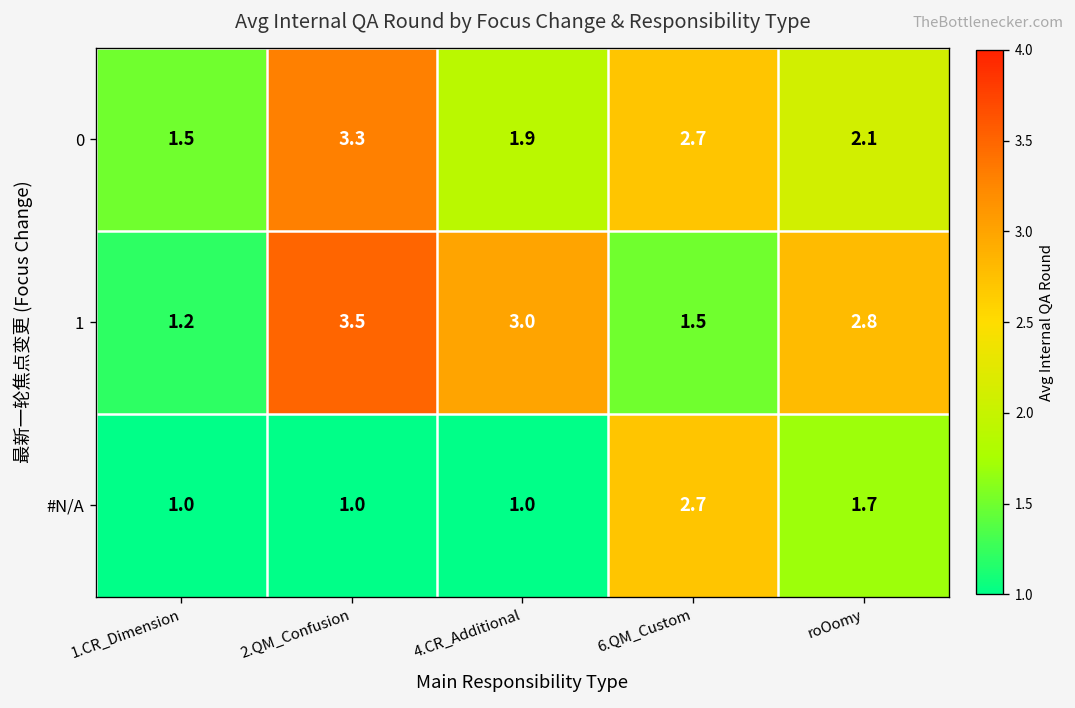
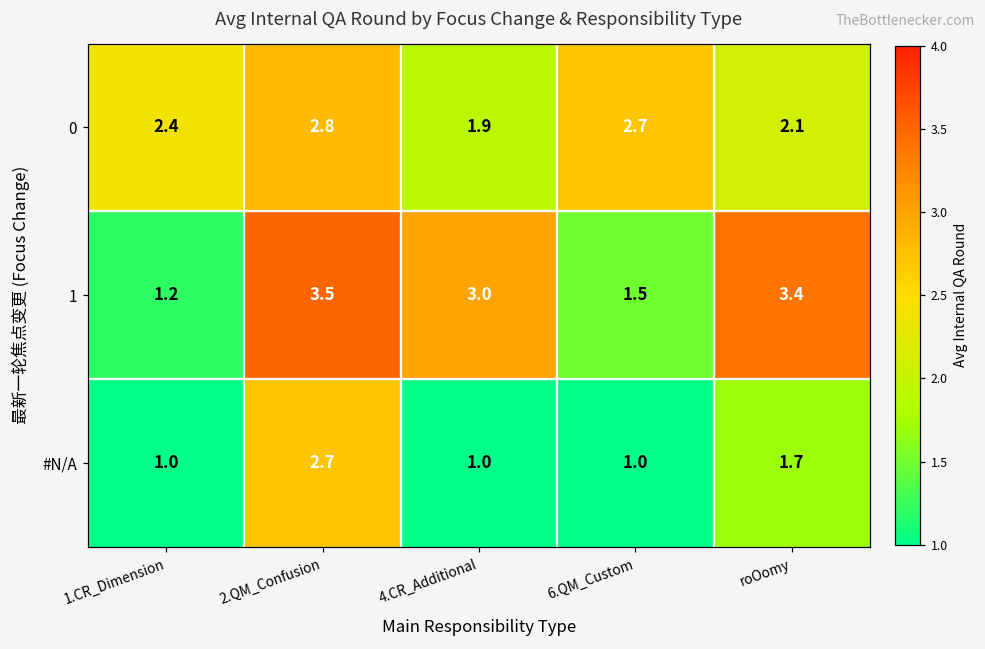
  {
    "0": {
-     "1.CR_Dimension": 1.5,
-     "2.QM_Confusion": 3.3,
+     "1.CR_Dimension": 2.4,
+     "2.QM_Confusion": 2.8,
      "4.CR_Additional": 1.9,
      "6.QM_Custom": 2.7,
      "roOomy": 2.1
    },
    "1": {
      "1.CR_Dimension": 1.2,
      "2.QM_Confusion": 3.5,
      "4.CR_Additional": 3.0,
      "6.QM_Custom": 1.5,
-     "roOomy": 2.8
+     "roOomy": 3.4
    },
    "#N/A": {
      "1.CR_Dimension": 1.0,
-     "2.QM_Confusion": 1.0,
+     "2.QM_Confusion": 2.7,
      "4.CR_Additional": 1.0,
-     "6.QM_Custom": 2.7,
+     "6.QM_Custom": 1.0,
      "roOomy": 1.7
    }
  }
